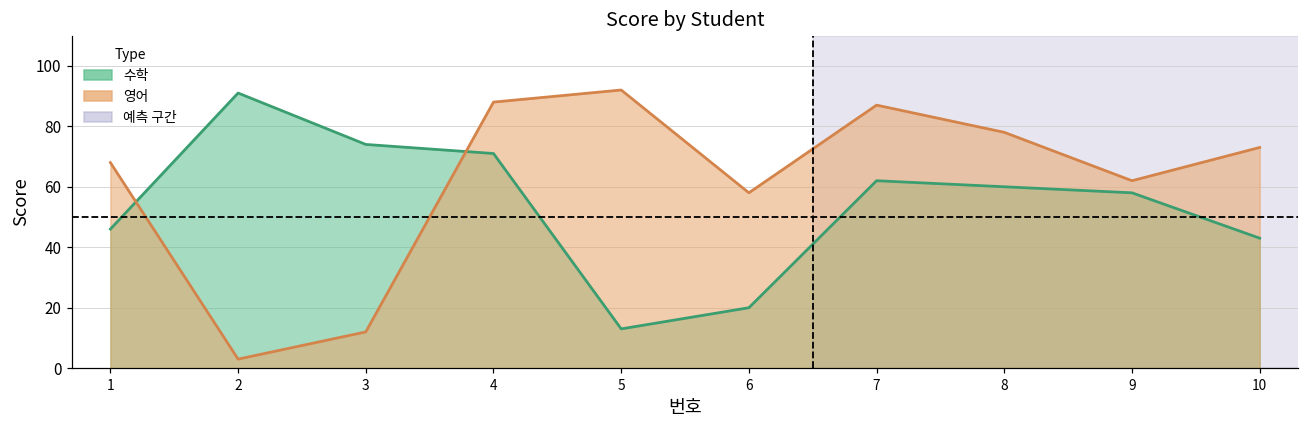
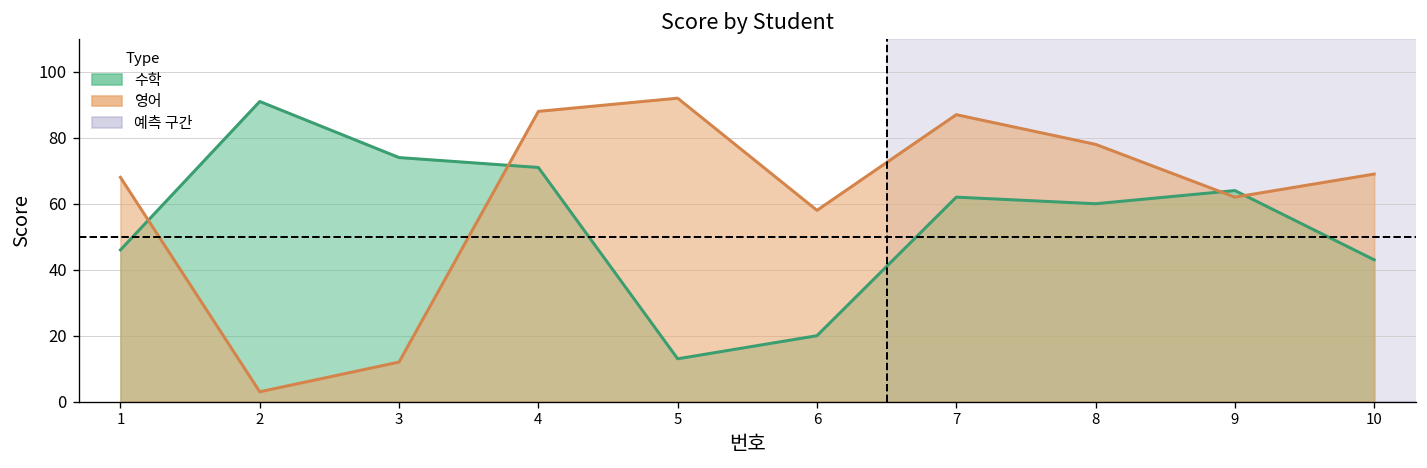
  {
    "수학": {
      "1": 46,
      "2": 91,
      "3": 74,
      "4": 71,
      "5": 13,
      "6": 20,
      "7": 62,
      "8": 60,
-     "9": 58,
+     "9": 64,
      "10": 43
    },
    "영어": {
      "1": 68,
      "2": 3,
      "3": 12,
      "4": 88,
      "5": 92,
      "6": 58,
      "7": 87,
      "8": 78,
      "9": 62,
-     "10": 73
+     "10": 69
    }
  }
